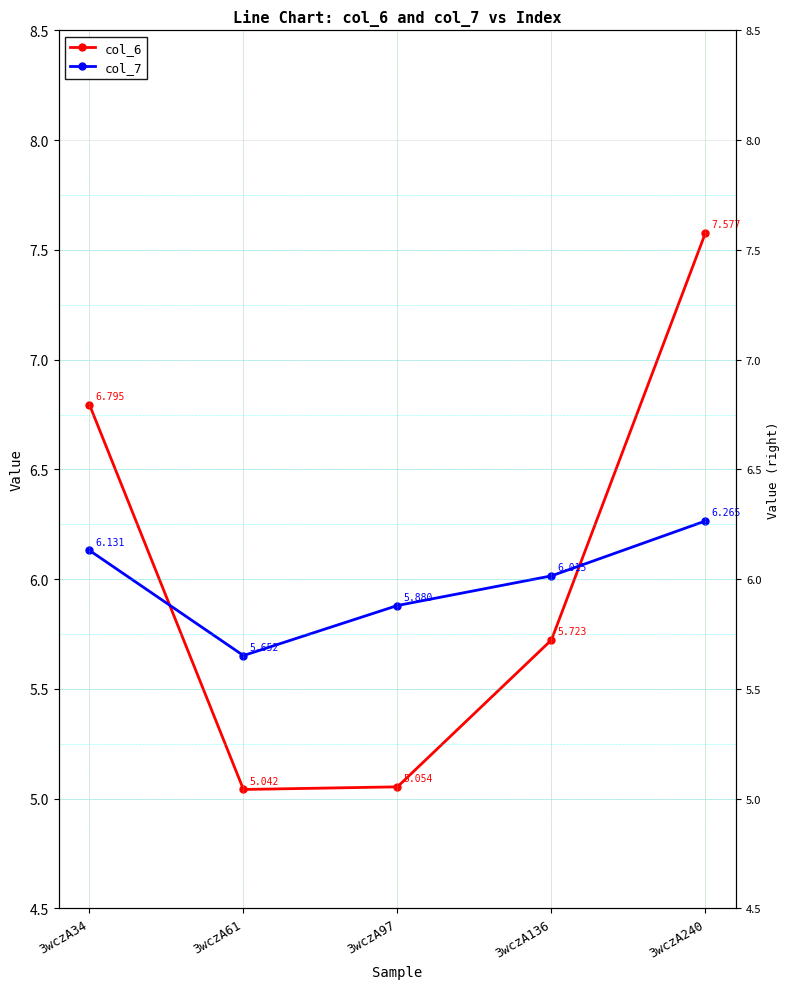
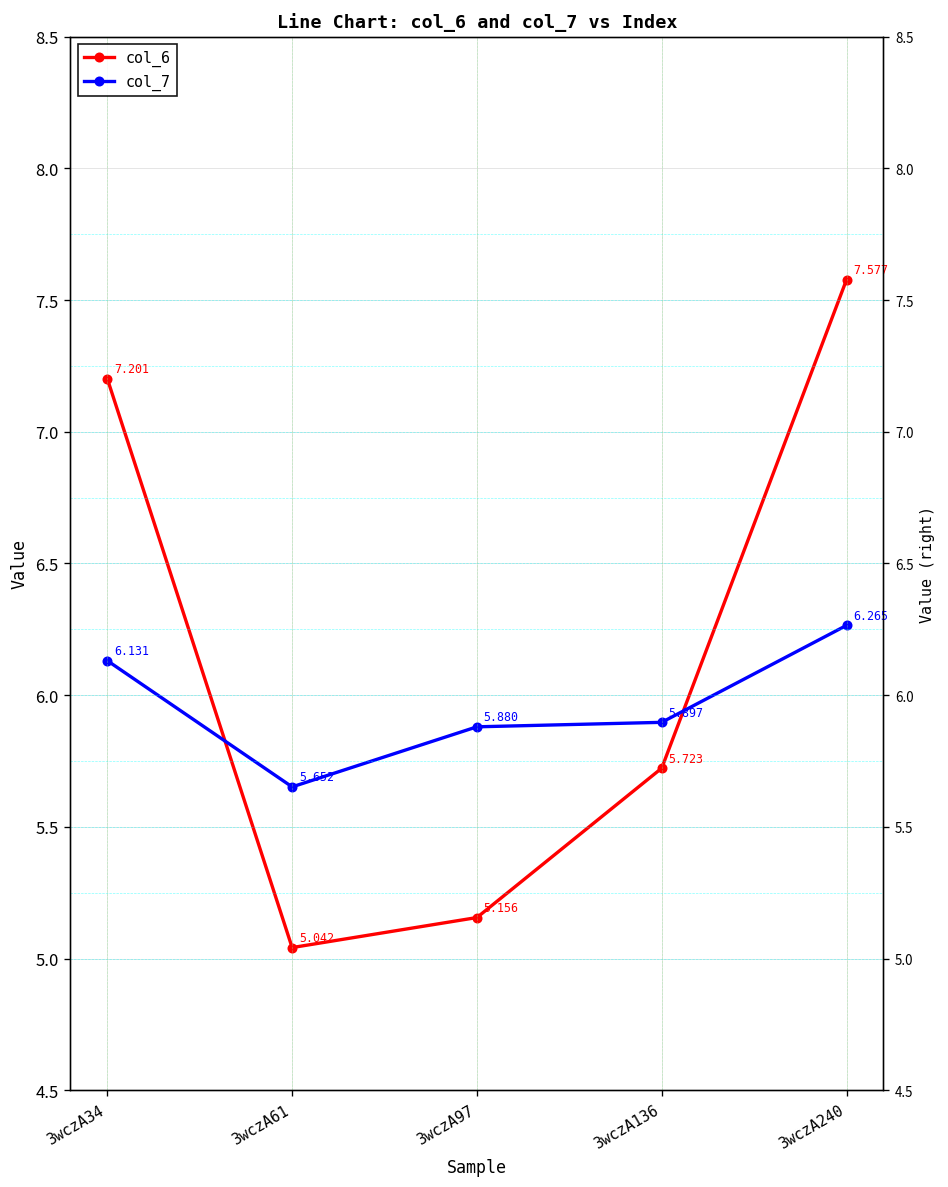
  {
    "col_6": {
-     "3wczA34": 6.795,
+     "3wczA34": 7.201,
      "3wczA61": 5.042,
-     "3wczA97": 5.054,
+     "3wczA97": 5.156,
      "3wczA136": 5.723,
      "3wczA240": 7.577
    },
    "col_7": {
      "3wczA34": 6.131,
      "3wczA61": 5.652,
      "3wczA97": 5.880,
-     "3wczA136": 6.015,
+     "3wczA136": 5.897,
      "3wczA240": 6.265
    }
  }
